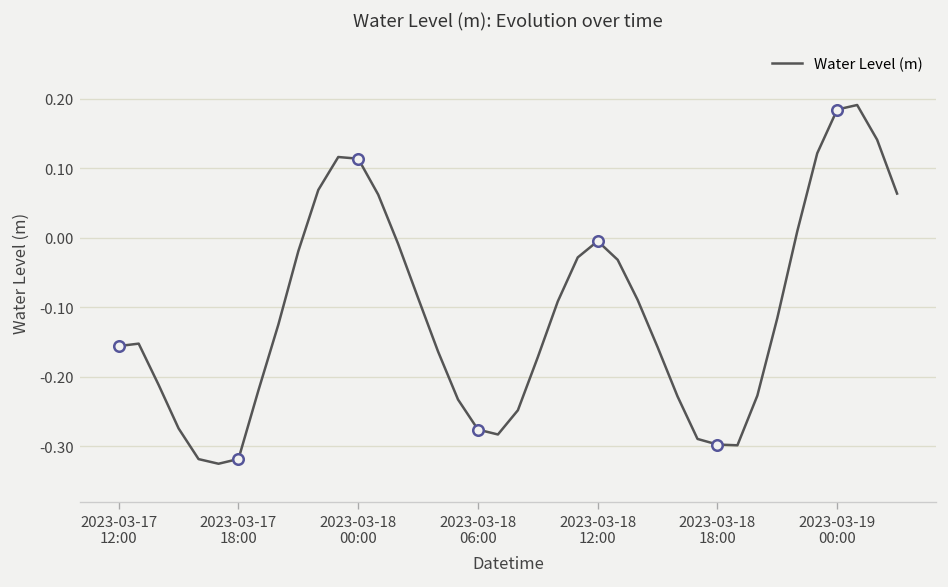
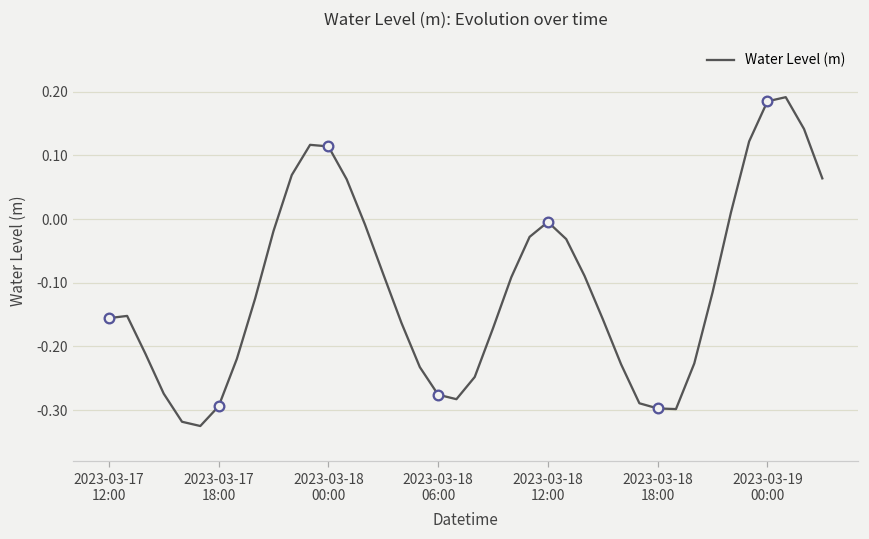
  {
    "Water Level (m)": {
-     "2023-03-17 18:00": -0.32
+     "2023-03-17 18:00": -0.29
    }
  }
